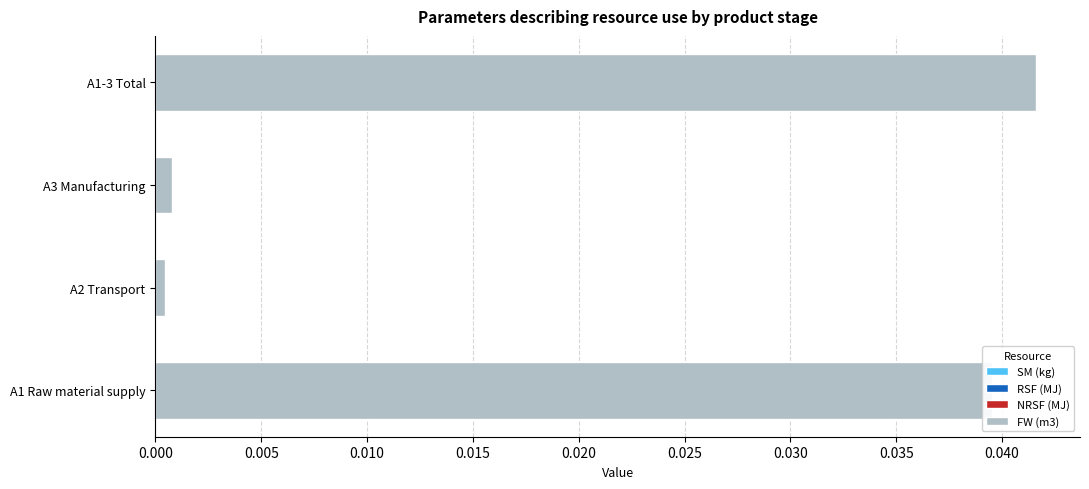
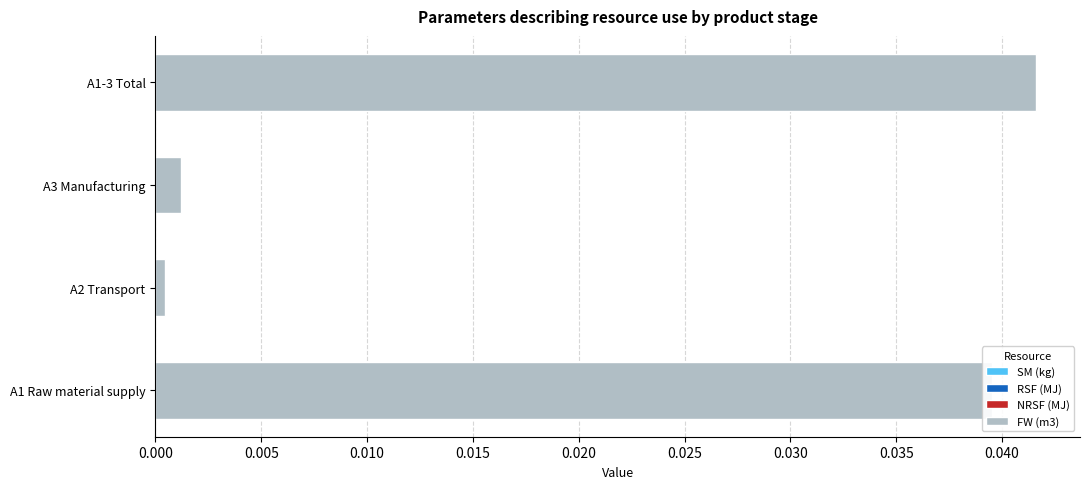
  {
    "NRSF (MJ)": {
      "A1-3 Total": 0.0000,
      "A3 Manufacturing": 0.0000,
      "A2 Transport": 0.0000,
      "A1 Raw material supply": 0.0000
    },
    "FW (m3)": {
      "A1-3 Total": 0.0416,
-     "A3 Manufacturing": 0.0008,
+     "A3 Manufacturing": 0.0012,
      "A2 Transport": 0.0005
    }
  }
